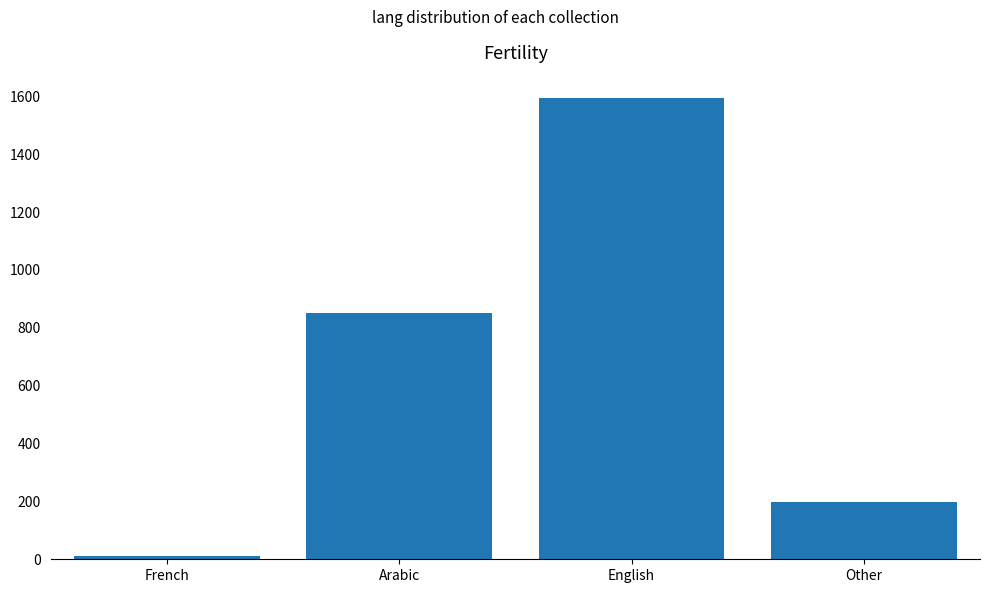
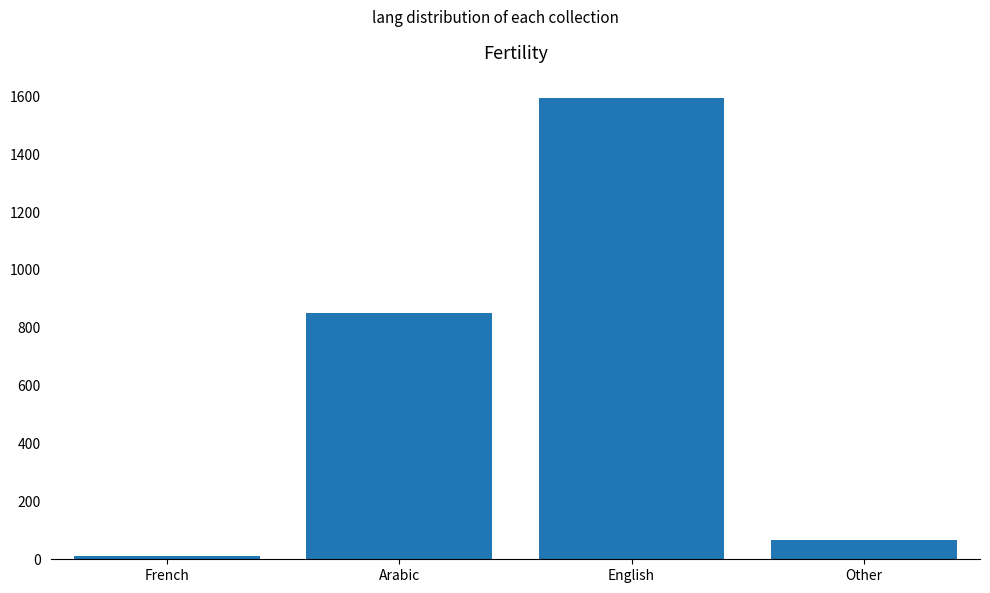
  {
    "French": 10,
    "Arabic": 850,
    "English": 1600,
-   "Other": 200
+   "Other": 70
  }
